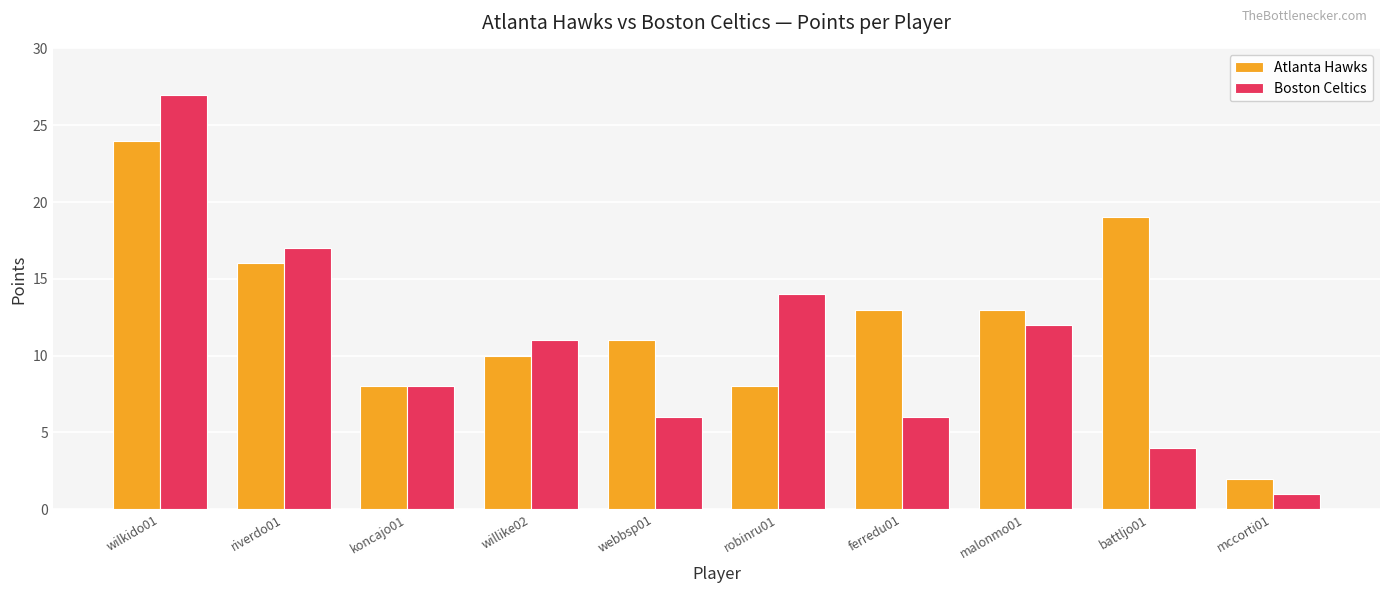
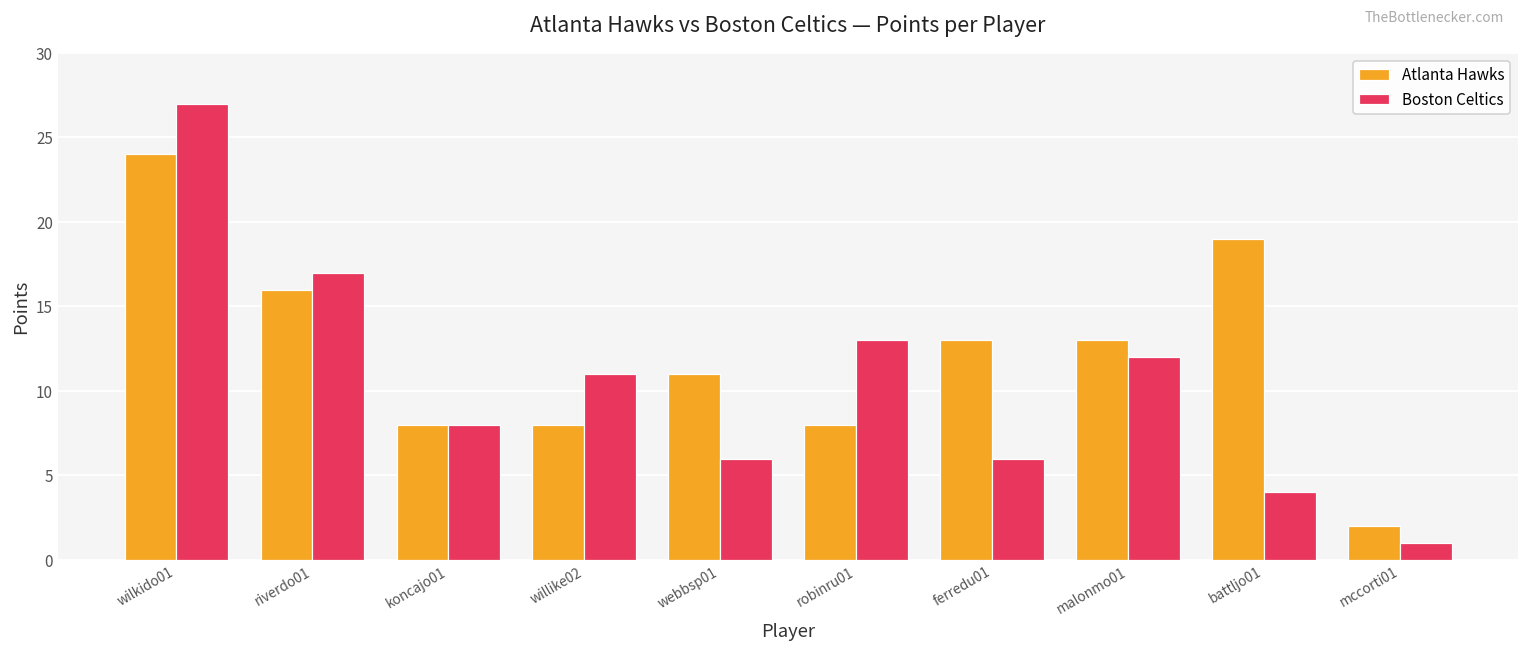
  {
    "Atlanta Hawks": {
      "wilkido01": 24,
      "riverdo01": 16,
      "koncajo01": 8,
-     "willike02": 10,
+     "willike02": 8,
      "webbsp01": 11,
      "robinru01": 8,
      "ferredu01": 13,
      "malonmo01": 13,
      "battljo01": 19,
      "mccorti01": 2
    },
    "Boston Celtics": {
      "wilkido01": 27,
      "riverdo01": 17,
      "koncajo01": 8,
      "willike02": 11,
      "webbsp01": 6,
-     "robinru01": 14,
+     "robinru01": 13,
      "ferredu01": 6,
      "malonmo01": 12,
      "battljo01": 4,
      "mccorti01": 1
    }
  }
